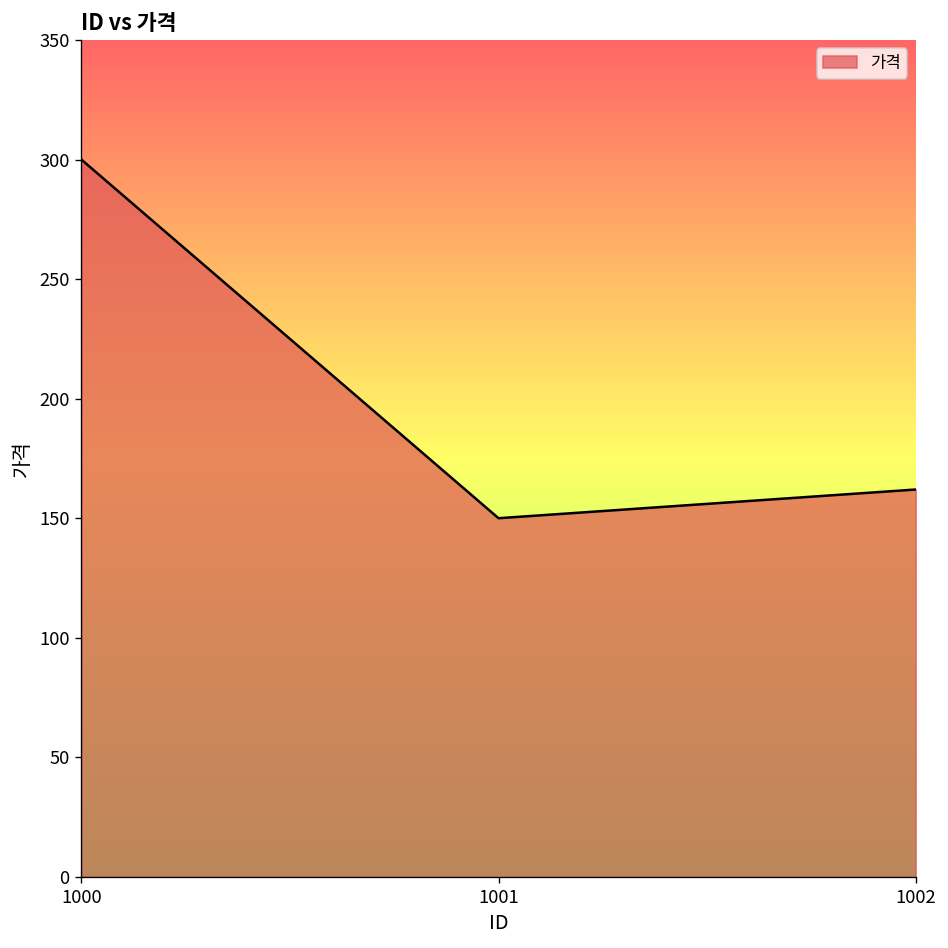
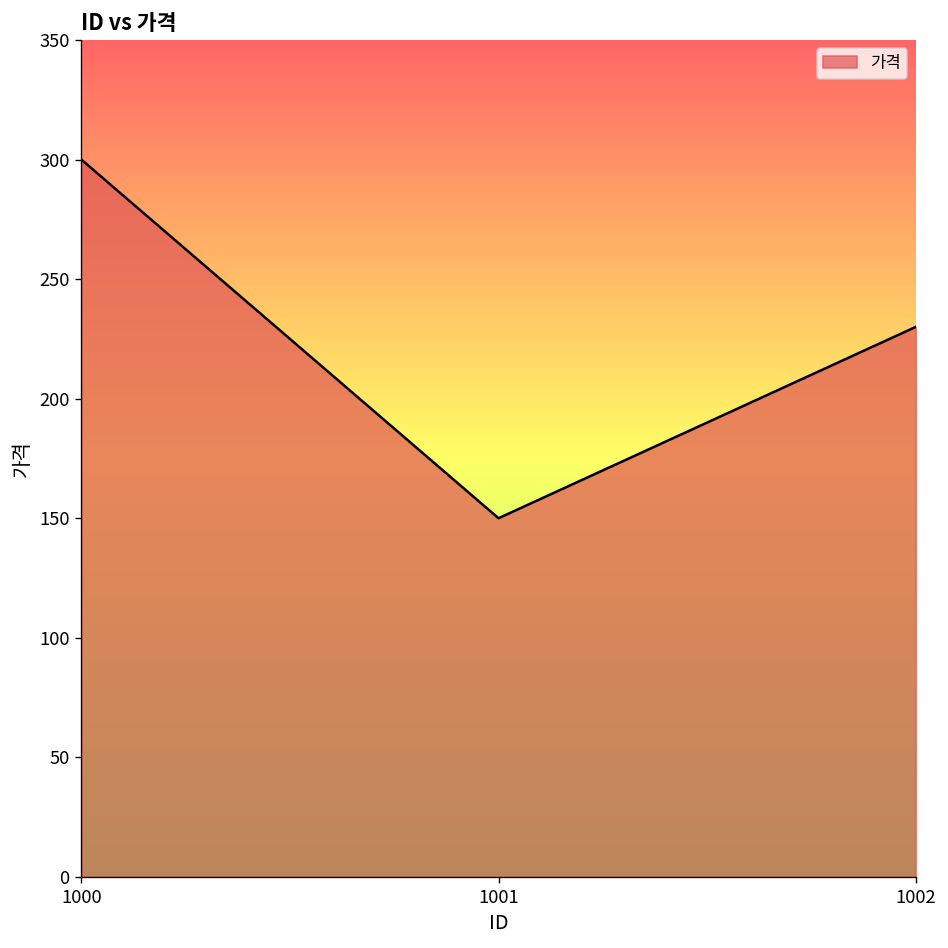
  {
    "1000": 300,
    "1001": 150,
-   "1002": 162
+   "1002": 230
  }
